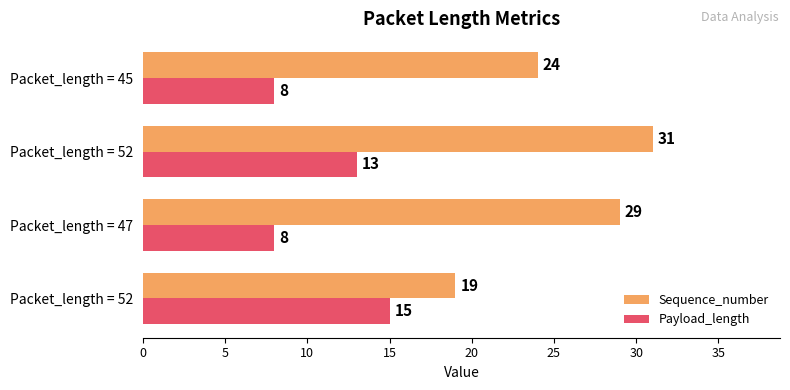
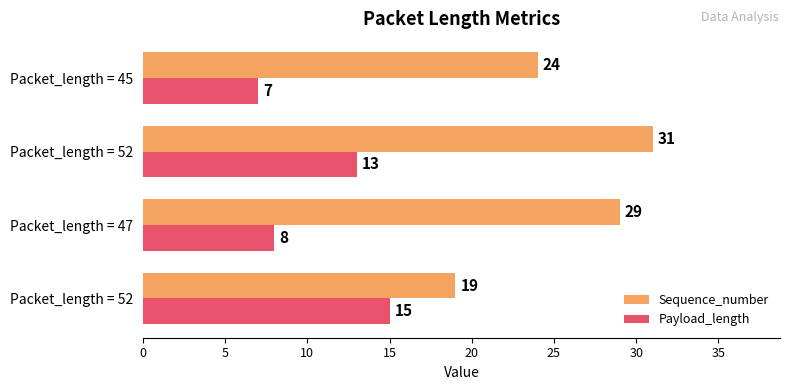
  {
    "Sequence_number": {
      "Packet_length = 45": 24,
      "Packet_length = 47": 29
    },
    "Payload_length": {
-     "Packet_length = 45": 8,
+     "Packet_length = 45": 7,
      "Packet_length = 47": 8
    }
  }
